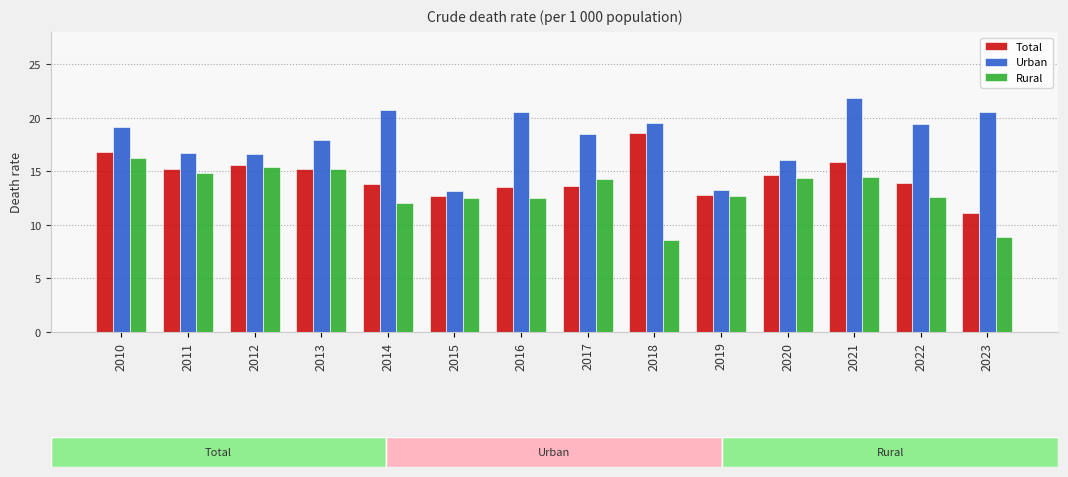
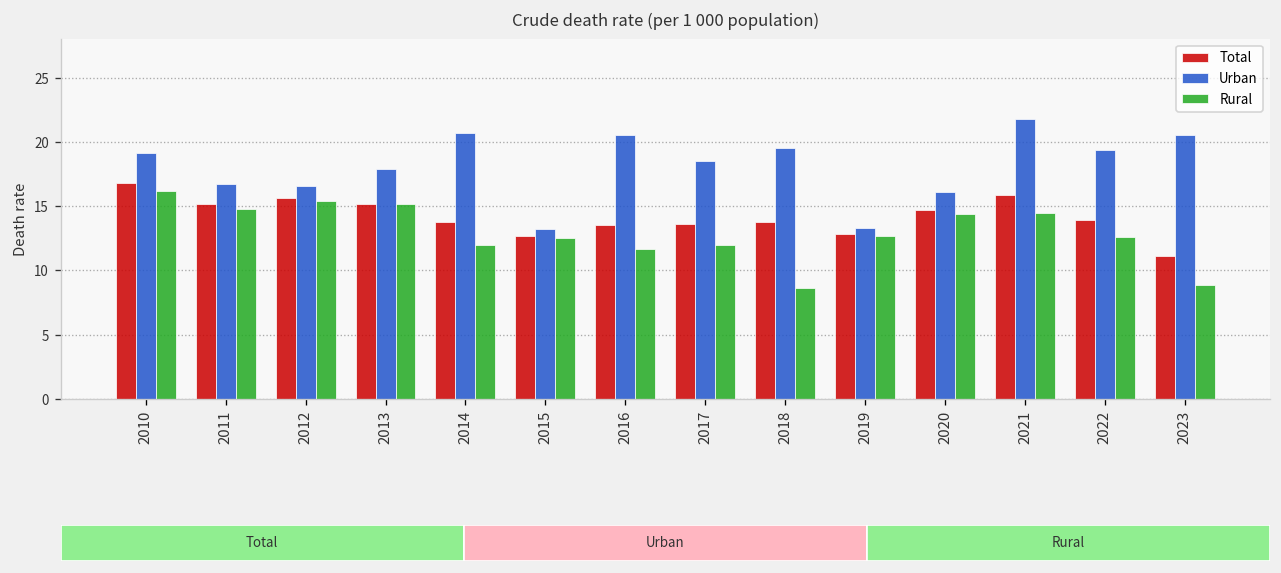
  {
    "Total": {
      "2010": 16.8,
      "2011": 15.2,
      "2012": 15.6,
      "2013": 15.2,
      "2014": 13.8,
      "2015": 12.7,
      "2016": 13.5,
      "2017": 13.6,
-     "2018": 18.6,
+     "2018": 13.8,
      "2019": 12.8,
      "2020": 14.7,
      "2021": 15.9,
      "2022": 13.9,
      "2023": 11.1
    },
    "Urban": {
      "2010": 19.1,
      "2011": 16.7,
      "2012": 16.6,
      "2013": 17.9,
      "2014": 20.7,
      "2015": 13.2,
      "2016": 20.5,
      "2017": 18.5,
      "2018": 19.5,
      "2019": 13.3,
      "2020": 16.1,
      "2021": 21.8,
      "2022": 19.4,
      "2023": 20.5
    },
    "Rural": {
      "2010": 16.2,
      "2011": 14.8,
      "2012": 15.4,
      "2013": 15.2,
      "2014": 12.0,
      "2015": 12.5,
-     "2016": 12.5,
-     "2017": 14.3,
+     "2016": 11.7,
+     "2017": 12.0,
      "2018": 8.6,
      "2019": 12.7,
      "2020": 14.4,
      "2021": 14.5,
      "2022": 12.6,
      "2023": 8.9
    }
  }
